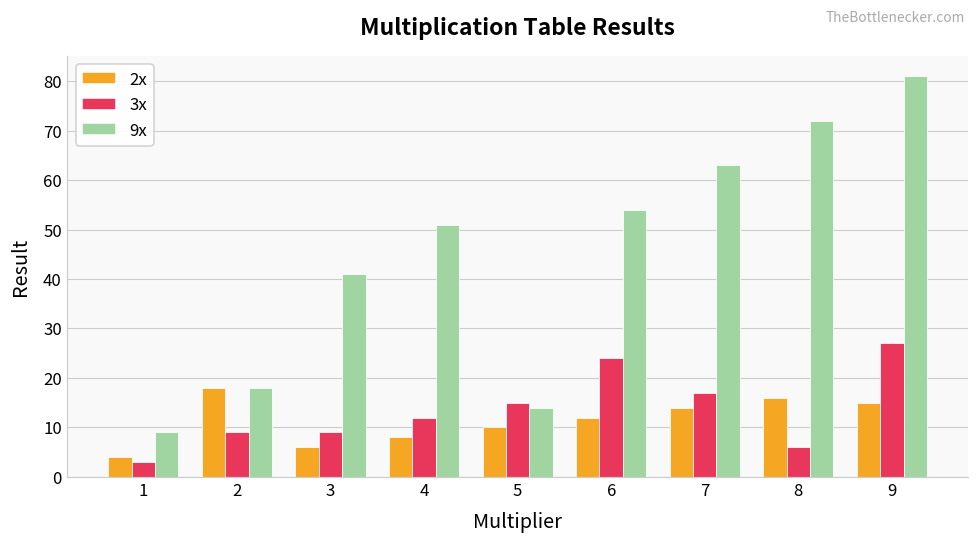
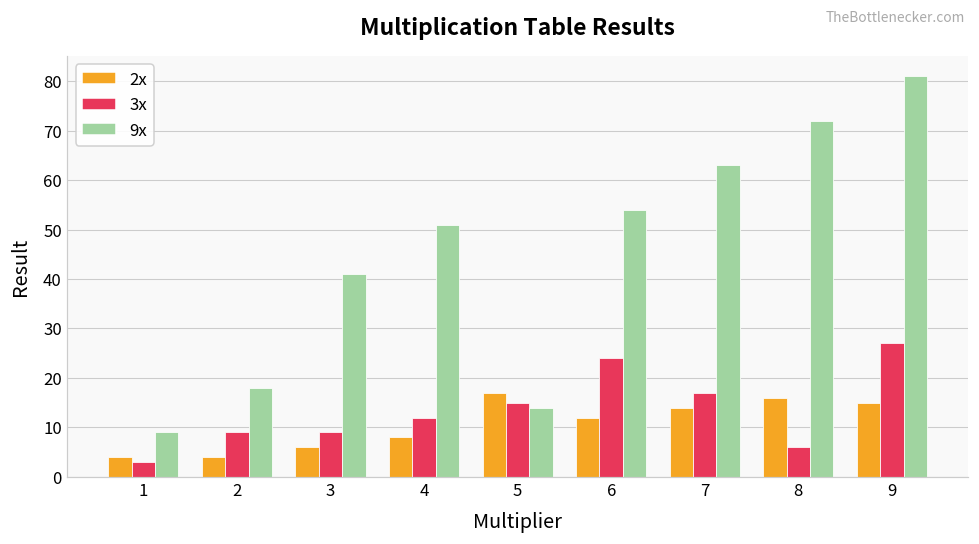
  {
    "2x": {
      "1": 4,
-     "2": 18,
+     "2": 4,
      "3": 6,
      "4": 8,
-     "5": 10,
+     "5": 17,
      "6": 12,
      "7": 14,
      "8": 16,
      "9": 15
    },
    "3x": {
      "1": 3,
      "2": 9,
      "3": 9,
      "4": 12,
      "5": 15,
      "6": 24,
      "7": 17,
      "8": 6,
      "9": 27
    },
    "9x": {
      "1": 9,
      "2": 18,
      "3": 41,
      "4": 51,
      "5": 14,
      "6": 54,
      "7": 63,
      "8": 72,
      "9": 81
    }
  }
